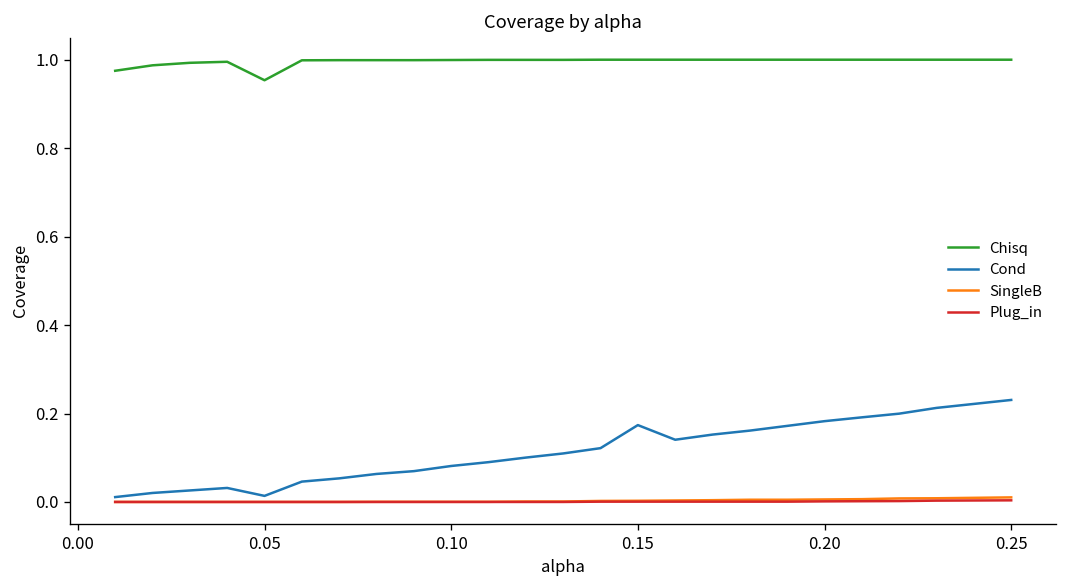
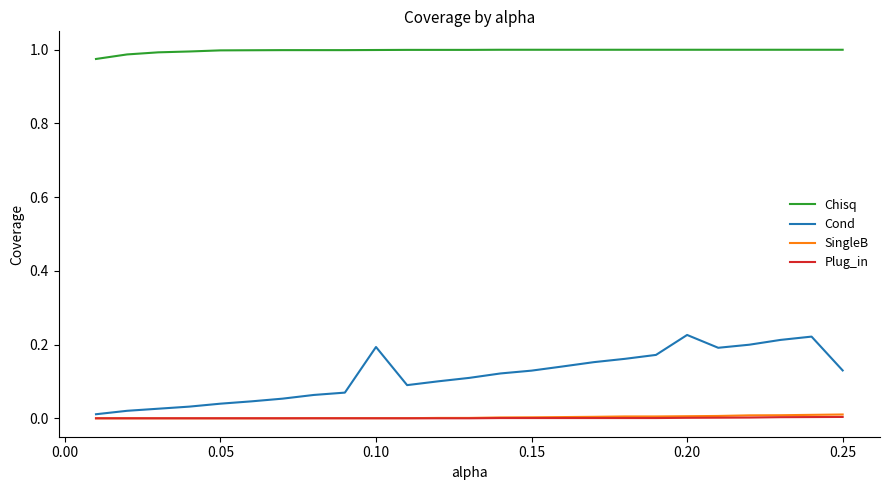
  {
    "Chisq": {
-     "0.05": 0.95,
+     "0.05": 1.00,
      "0.10": 1.00,
      "0.15": 1.00,
      "0.20": 1.00,
      "0.25": 1.00
    },
    "Cond": {
-     "0.05": 0.01,
-     "0.10": 0.08,
-     "0.15": 0.17,
-     "0.20": 0.18,
-     "0.25": 0.23
+     "0.05": 0.04,
+     "0.10": 0.19,
+     "0.15": 0.13,
+     "0.20": 0.23,
+     "0.25": 0.13
    }
  }
